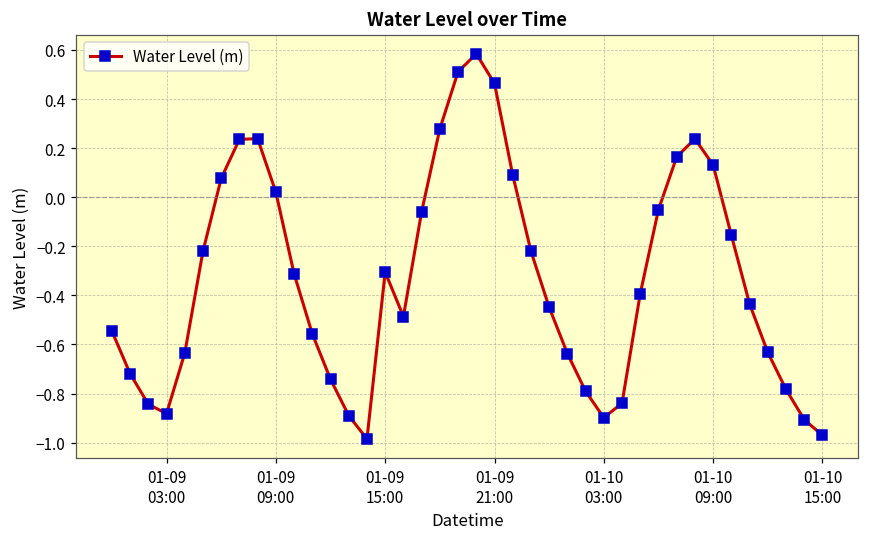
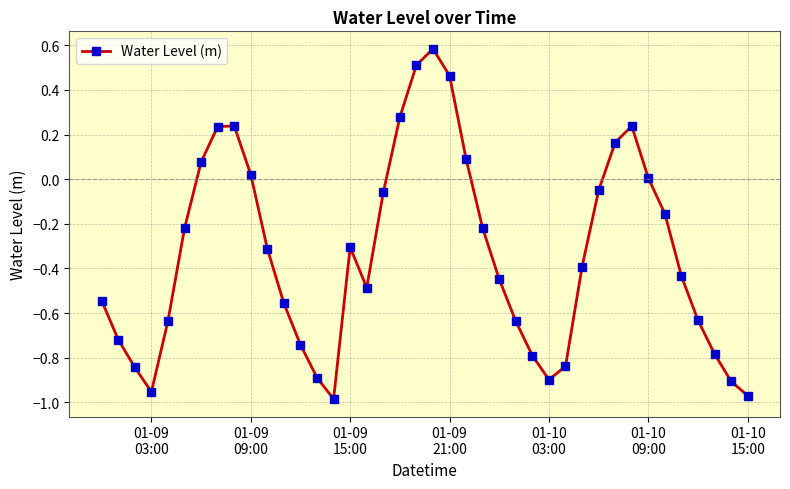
  {
-   "01-09 03:00": -0.88,
+   "01-09 03:00": -0.95,
    "01-09 09:00": 0.02,
    "01-09 15:00": -0.31,
    "01-09 21:00": 0.46,
    "01-10 03:00": -0.90,
-   "01-10 09:00": 0.13,
+   "01-10 09:00": 0.01,
    "01-10 15:00": -0.97
  }
